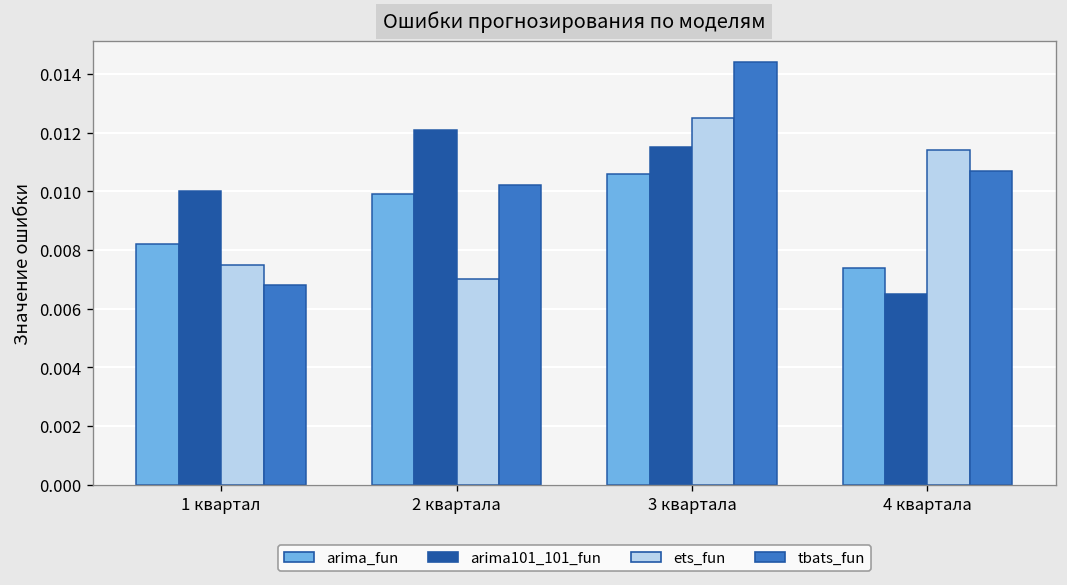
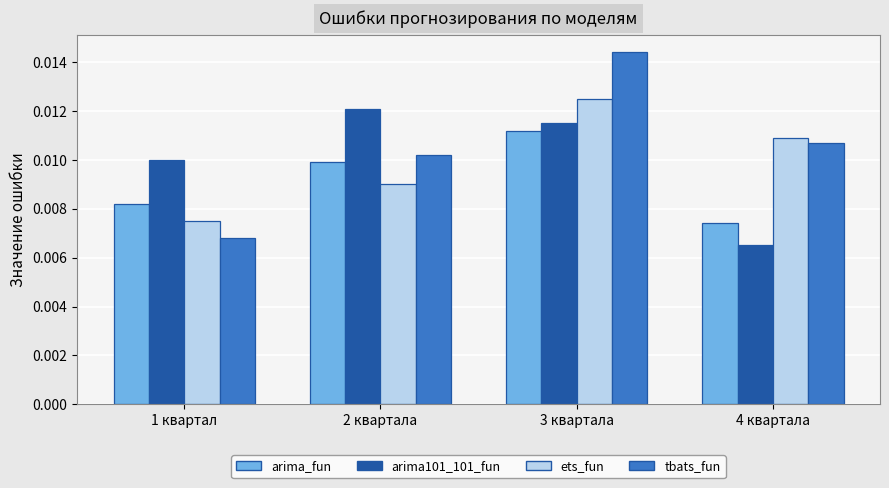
  {
    "arima_fun": {
      "1 квартал": 0.0082,
      "2 квартала": 0.0099,
-     "3 квартала": 0.0106,
+     "3 квартала": 0.0112,
      "4 квартала": 0.0074
    },
    "ets_fun": {
      "1 квартал": 0.0075,
-     "2 квартала": 0.007,
+     "2 квартала": 0.009,
      "3 квартала": 0.0125,
-     "4 квартала": 0.0114
+     "4 квартала": 0.0109
    }
  }
